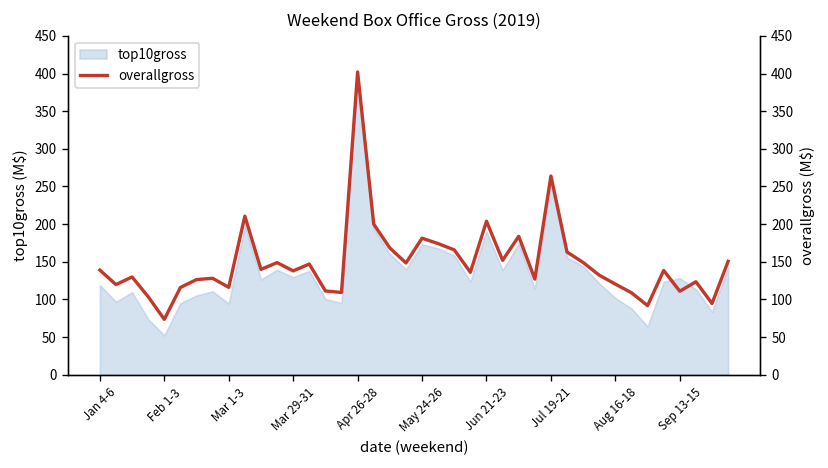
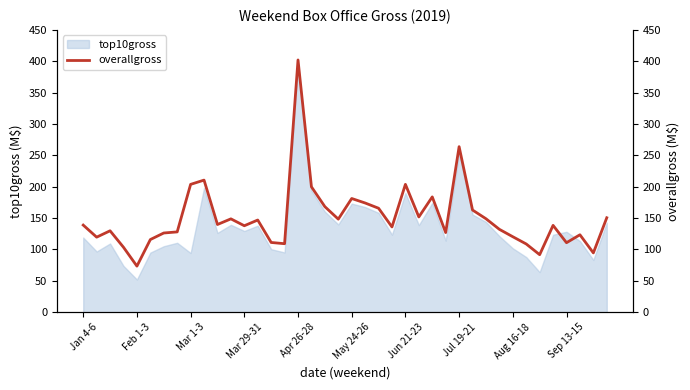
  {
    "top10gross": {
      "Jan 4-6": 120,
      "Feb 1-3": 50,
      "Mar 1-3": 90,
      "Mar 29-31": 130,
      "Apr 26-28": 400,
      "May 24-26": 170,
      "Jun 21-23": 190,
      "Jul 19-21": 250,
      "Aug 16-18": 100,
      "Sep 13-15": 130
    },
    "overallgross": {
      "Jan 4-6": 140,
      "Feb 1-3": 70,
-     "Mar 1-3": 120,
+     "Mar 1-3": 200,
      "Mar 29-31": 140,
      "Apr 26-28": 400,
      "May 24-26": 180,
      "Jun 21-23": 200,
      "Jul 19-21": 260,
      "Aug 16-18": 120,
      "Sep 13-15": 110
    }
  }
